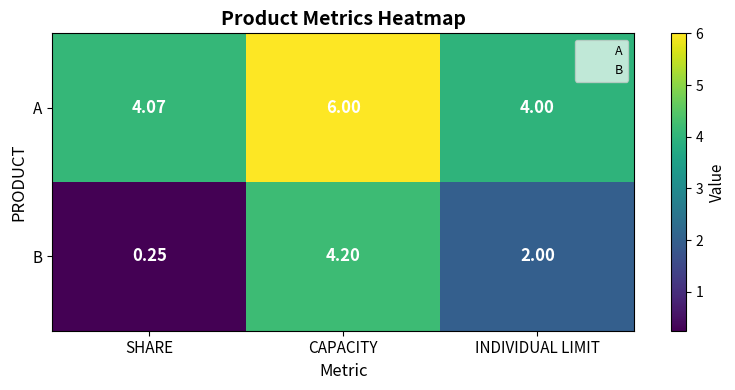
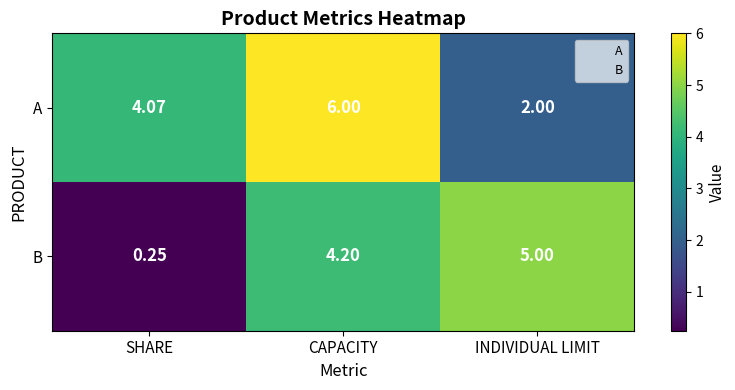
  {
    "A": {
      "SHARE": 4.07,
      "CAPACITY": 6.00,
-     "INDIVIDUAL LIMIT": 4.00
+     "INDIVIDUAL LIMIT": 2.00
    },
    "B": {
      "SHARE": 0.25,
      "CAPACITY": 4.20,
-     "INDIVIDUAL LIMIT": 2.00
+     "INDIVIDUAL LIMIT": 5.00
    }
  }
